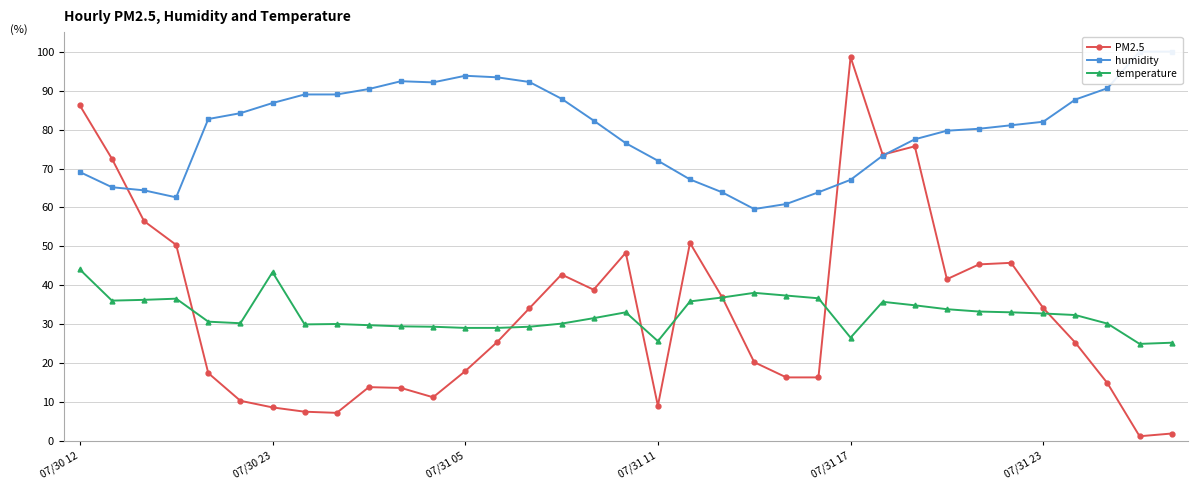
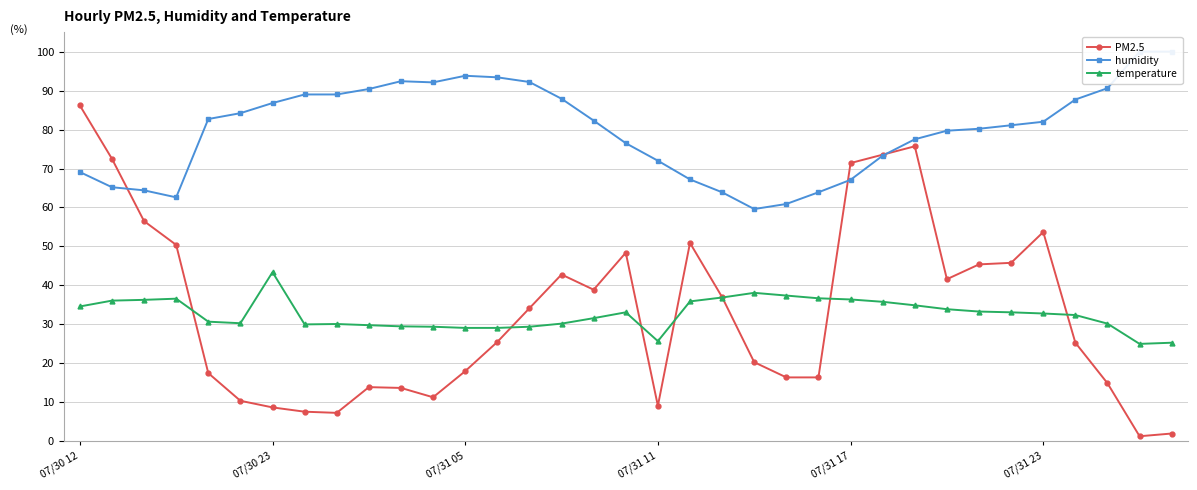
  {
    "PM2.5": {
      "07/30 12": 86,
      "07/30 23": 9,
      "07/31 05": 18,
      "07/31 11": 9,
-     "07/31 17": 99,
-     "07/31 23": 34
+     "07/31 17": 71,
+     "07/31 23": 54
    },
    "humidity": {
      "07/30 12": 69,
      "07/30 23": 87,
      "07/31 05": 94,
      "07/31 11": 72,
      "07/31 17": 67,
      "07/31 23": 82
    },
    "temperature": {
-     "07/30 12": 44,
+     "07/30 12": 35,
      "07/30 23": 43,
      "07/31 05": 29,
      "07/31 11": 26,
-     "07/31 17": 27,
+     "07/31 17": 36,
      "07/31 23": 33
    }
  }
